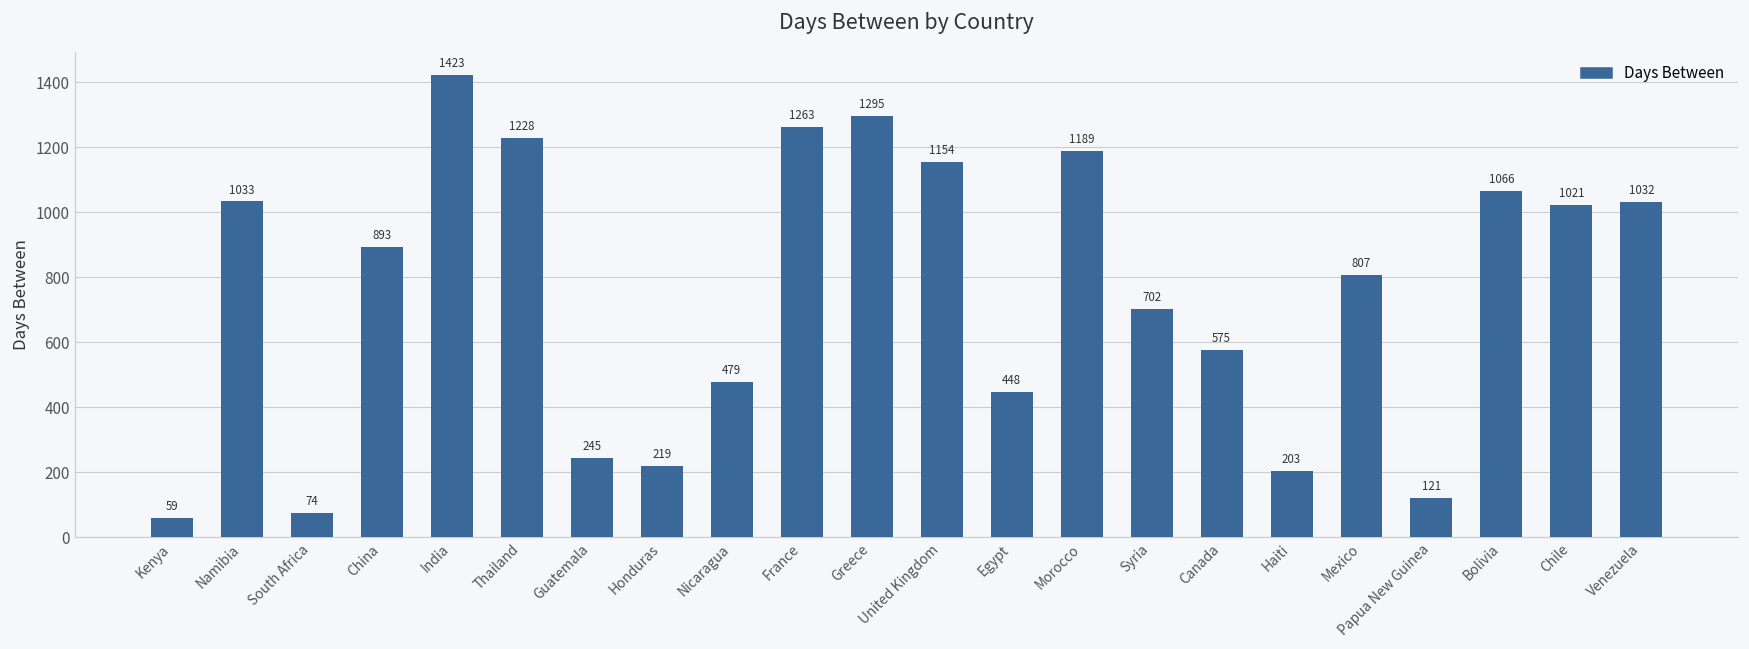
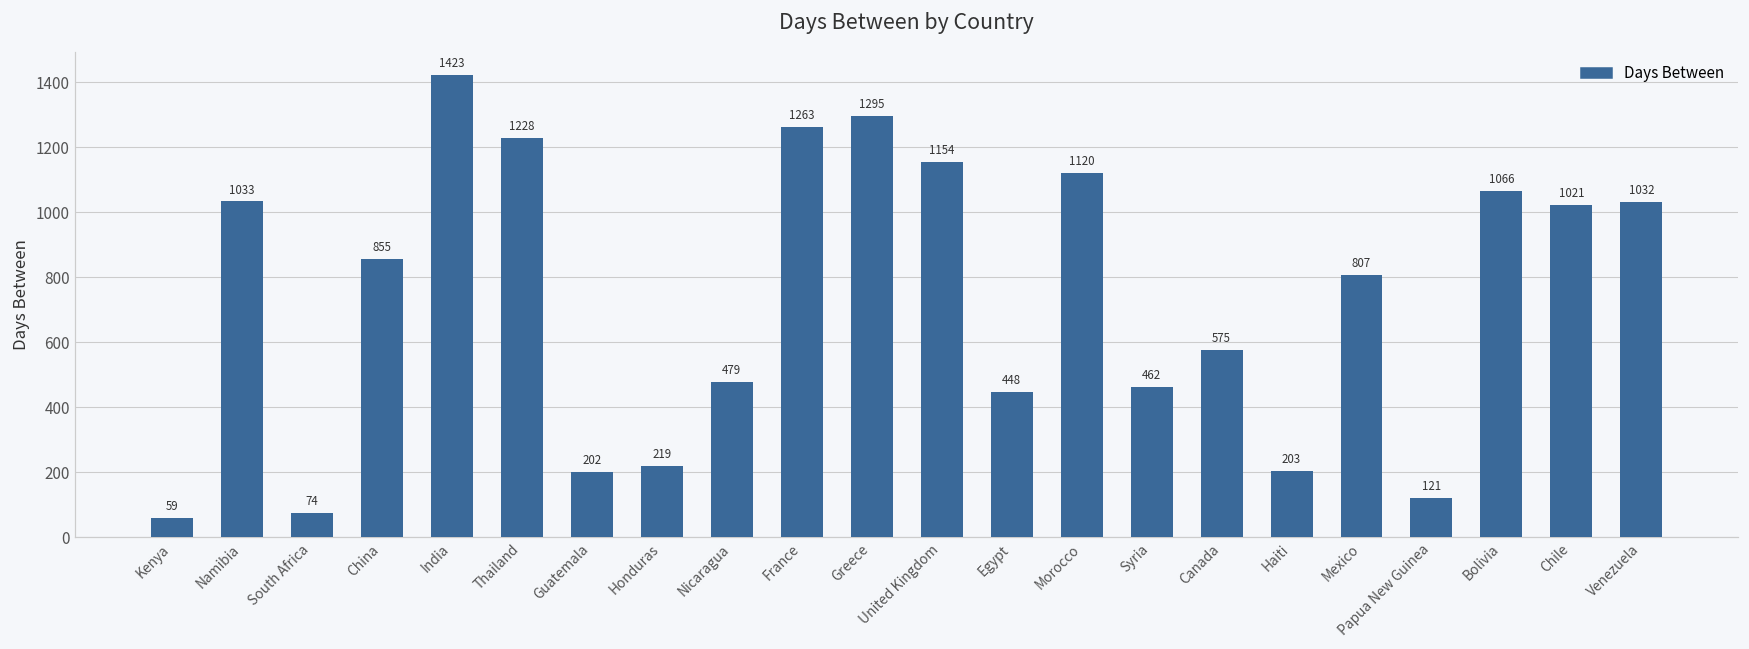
  {
    "Kenya": 59,
    "Namibia": 1033,
    "South Africa": 74,
-   "China": 893,
+   "China": 855,
    "India": 1423,
    "Thailand": 1228,
-   "Guatemala": 245,
+   "Guatemala": 202,
    "Honduras": 219,
    "Nicaragua": 479,
    "France": 1263,
    "Greece": 1295,
    "United Kingdom": 1154,
    "Egypt": 448,
-   "Morocco": 1189,
-   "Syria": 702,
+   "Morocco": 1120,
+   "Syria": 462,
    "Canada": 575,
    "Haiti": 203,
    "Mexico": 807,
    "Papua New Guinea": 121,
    "Bolivia": 1066,
    "Chile": 1021,
    "Venezuela": 1032
  }
